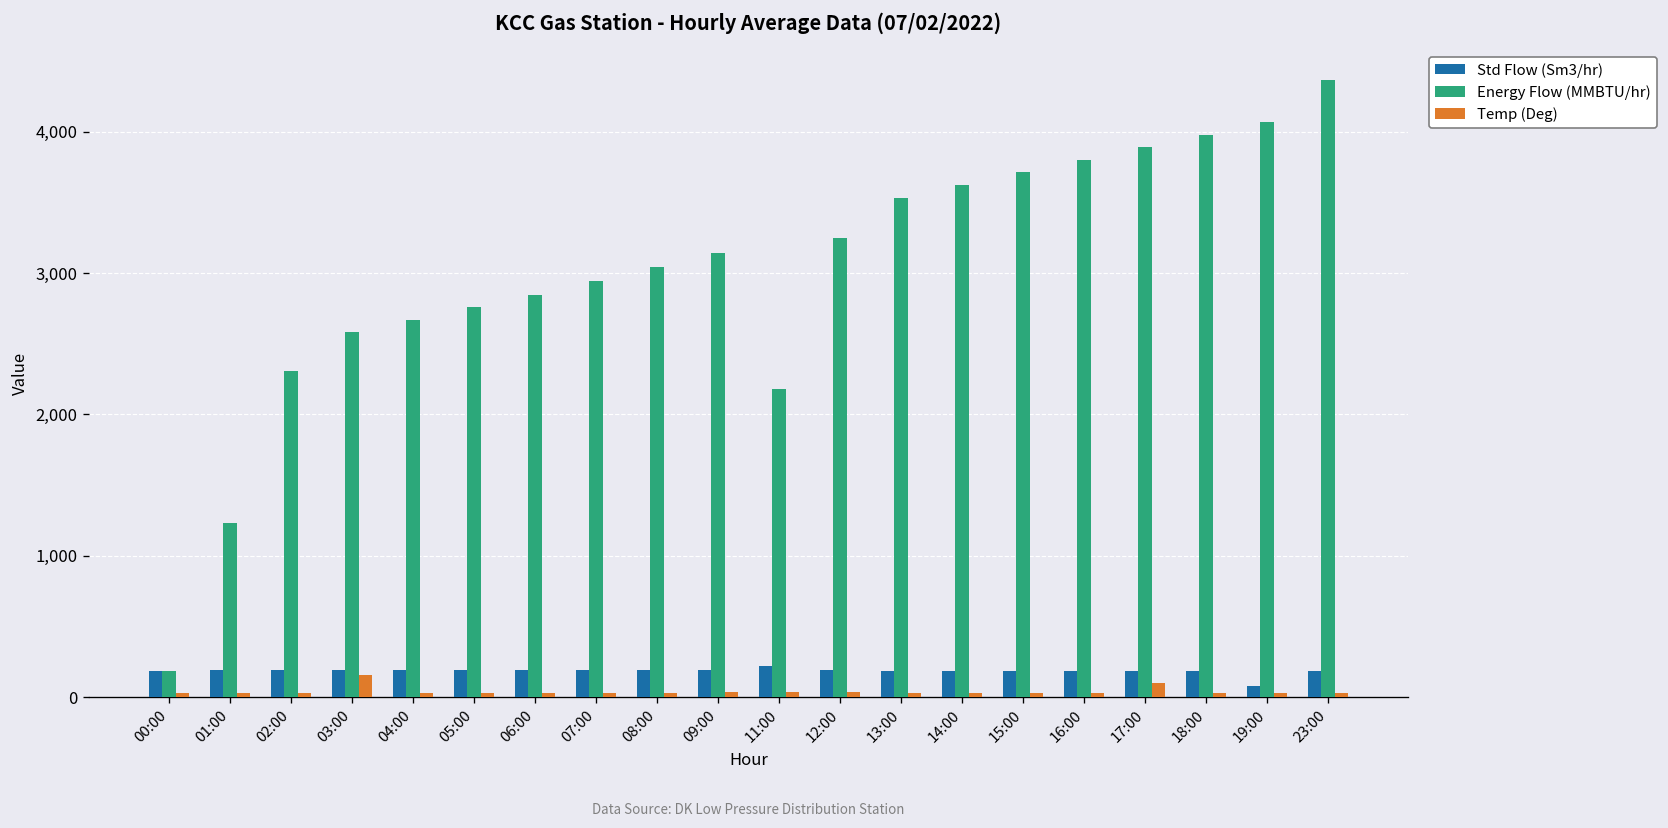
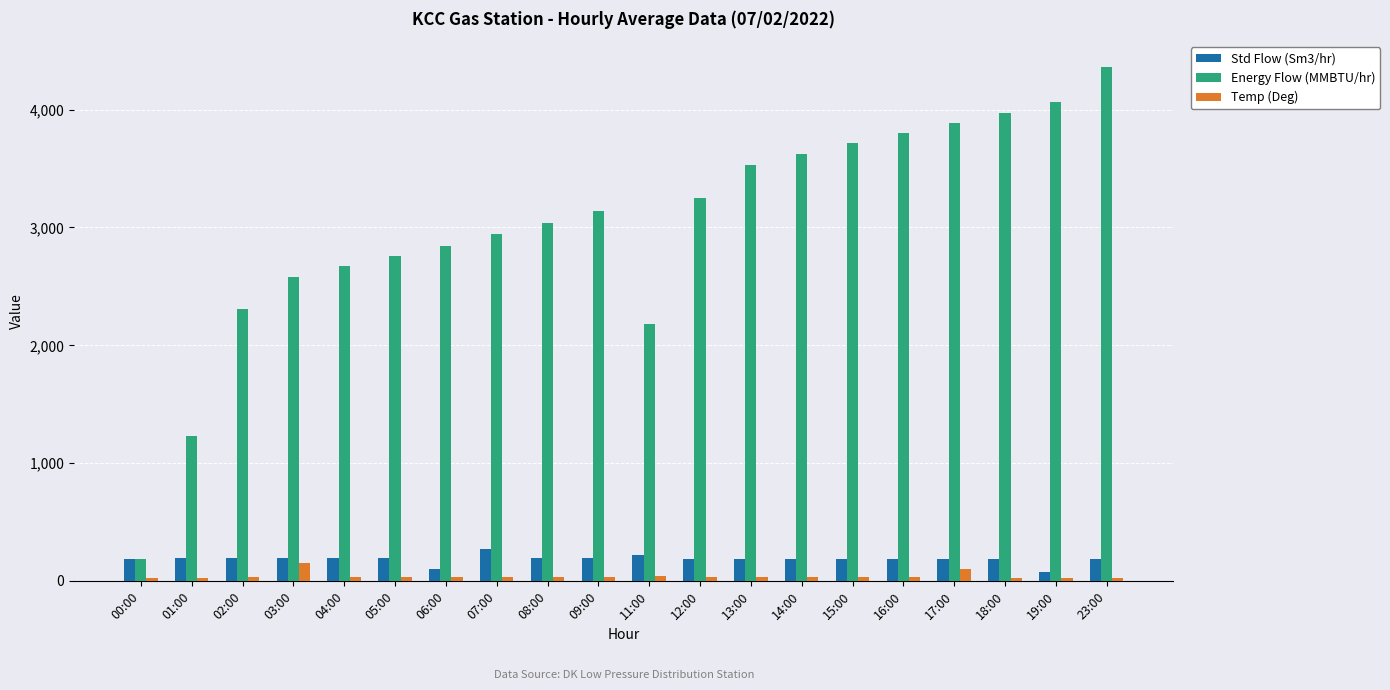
  {
    "Std Flow (Sm3/hr)": {
      "00:00": "180",
      "01:00": "190",
      "02:00": "190",
      "03:00": "190",
      "04:00": "190",
      "05:00": "190",
-     "06:00": "190",
-     "07:00": "190",
+     "06:00": "100",
+     "07:00": "270",
      "08:00": "190",
      "09:00": "190",
      "11:00": "220",
      "12:00": "190",
      "13:00": "190",
      "14:00": "190",
      "15:00": "190",
      "16:00": "190",
      "17:00": "180",
      "18:00": "190",
      "19:00": "70",
      "23:00": "180"
    },
    "Energy Flow (MMBTU/hr)": {
      "00:00": "180",
      "01:00": "1,230",
      "02:00": "2,310",
      "03:00": "2,580",
      "04:00": "2,670",
      "05:00": "2,760",
      "06:00": "2,850",
      "07:00": "2,940",
      "08:00": "3,040",
      "09:00": "3,140",
      "11:00": "2,180",
      "12:00": "3,250",
      "13:00": "3,530",
      "14:00": "3,620",
      "15:00": "3,710",
      "16:00": "3,800",
      "17:00": "3,890",
      "18:00": "3,970",
      "19:00": "4,070",
      "23:00": "4,360"
    },
    "Temp (Deg)": {
      "00:00": "30",
      "01:00": "30",
      "02:00": "30",
      "03:00": "150",
      "04:00": "30",
      "05:00": "30",
      "06:00": "30",
      "07:00": "30",
      "08:00": "30",
      "09:00": "30",
      "11:00": "40",
      "12:00": "30",
      "13:00": "30",
      "14:00": "30",
      "15:00": "30",
      "16:00": "30",
      "17:00": "100",
      "18:00": "30",
      "19:00": "30",
      "23:00": "30"
    }
  }
